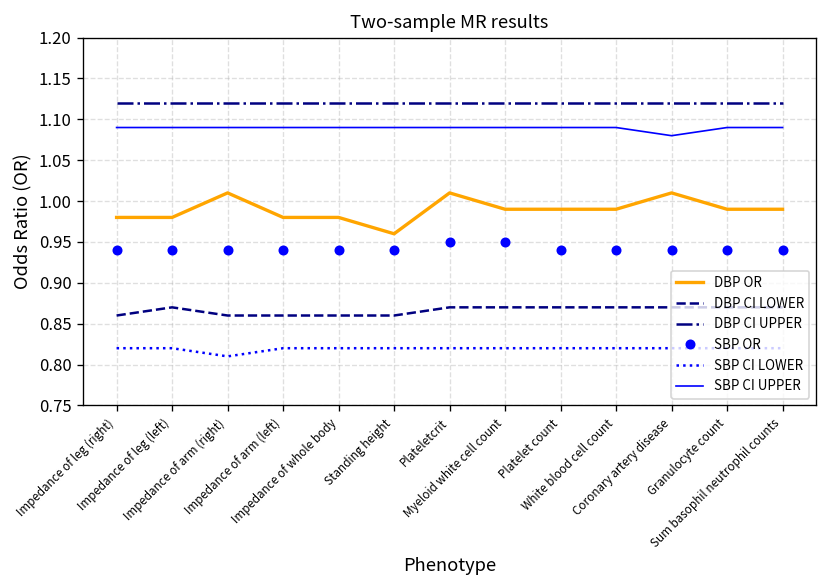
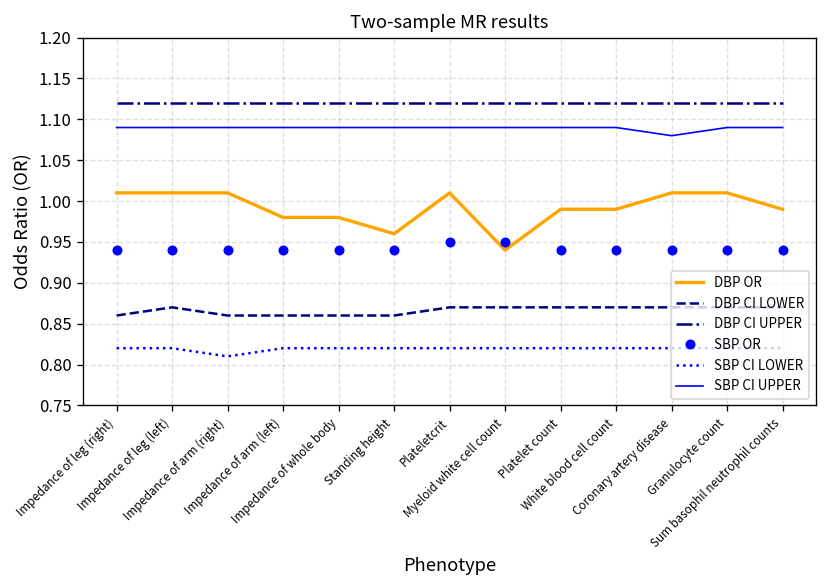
  {
    "DBP OR": {
-     "Impedance of leg (right)": 0.98,
-     "Impedance of leg (left)": 0.98,
+     "Impedance of leg (right)": 1.01,
+     "Impedance of leg (left)": 1.01,
      "Impedance of arm (right)": 1.01,
      "Impedance of arm (left)": 0.98,
      "Impedance of whole body": 0.98,
      "Standing height": 0.96,
      "Plateletcrit": 1.01,
-     "Myeloid white cell count": 0.99,
+     "Myeloid white cell count": 0.94,
      "Platelet count": 0.99,
      "White blood cell count": 0.99,
      "Coronary artery disease": 1.01,
-     "Granulocyte count": 0.99,
+     "Granulocyte count": 1.01,
      "Sum basophil neutrophil counts": 0.99
    }
  }
